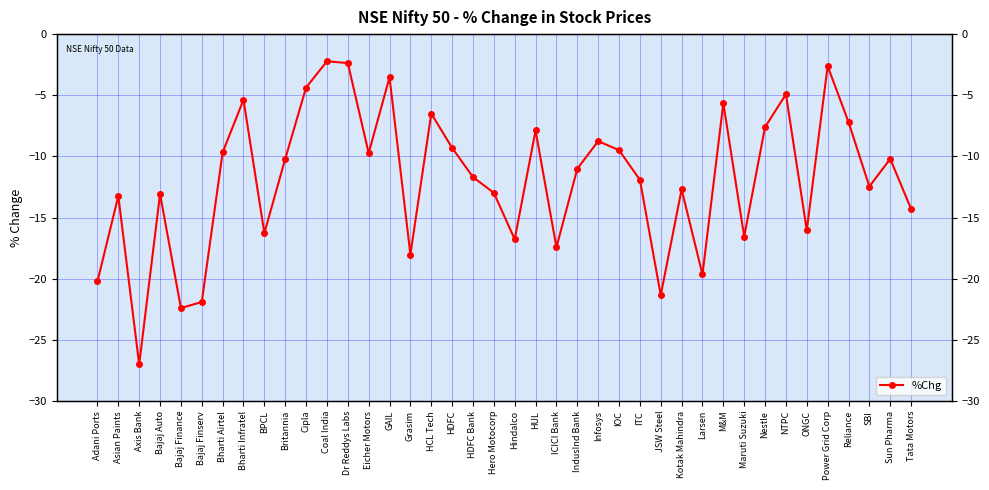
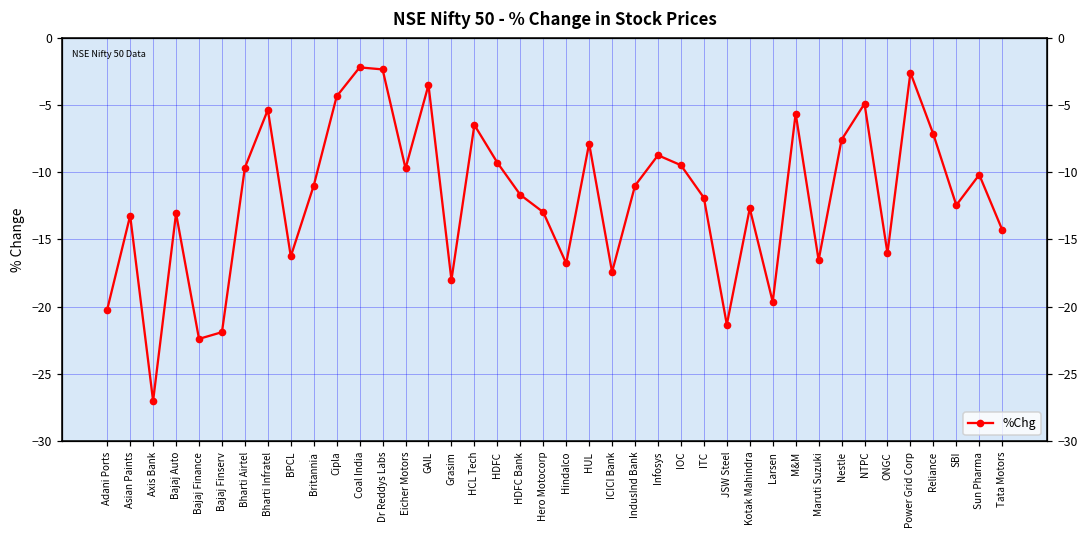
  {
    "Adani Ports": -20.2,
    "Asian Paints": -13.2,
    "Axis Bank": -27.0,
    "Bajaj Auto": -13.1,
    "Bajaj Finance": -22.4,
    "Bajaj Finserv": -21.9,
    "Bharti Airtel": -9.7,
    "Bharti Infratel": -5.4,
    "BPCL": -16.3,
-   "Britannia": -10.2,
+   "Britannia": -11.0,
    "Cipla": -4.4,
    "Coal India": -2.2,
    "Dr Reddys Labs": -2.4,
    "Eicher Motors": -9.7,
    "GAIL": -3.5,
    "Grasim": -18.0,
    "HCL Tech": -6.5,
    "HDFC": -9.3,
    "HDFC Bank": -11.7,
    "Hero Motocorp": -13.0,
    "Hindalco": -16.8,
    "HUL": -7.9,
    "ICICI Bank": -17.4,
    "IndusInd Bank": -11.0,
    "Infosys": -8.8,
    "IOC": -9.5,
    "ITC": -11.9,
    "JSW Steel": -21.3,
    "Kotak Mahindra": -12.7,
    "Larsen": -19.7,
    "M&M": -5.7,
    "Maruti Suzuki": -16.6,
    "Nestle": -7.6,
    "NTPC": -4.9,
    "ONGC": -16.0,
    "Power Grid Corp": -2.6,
    "Reliance": -7.2,
    "SBI": -12.5,
    "Sun Pharma": -10.2,
    "Tata Motors": -14.3
  }
